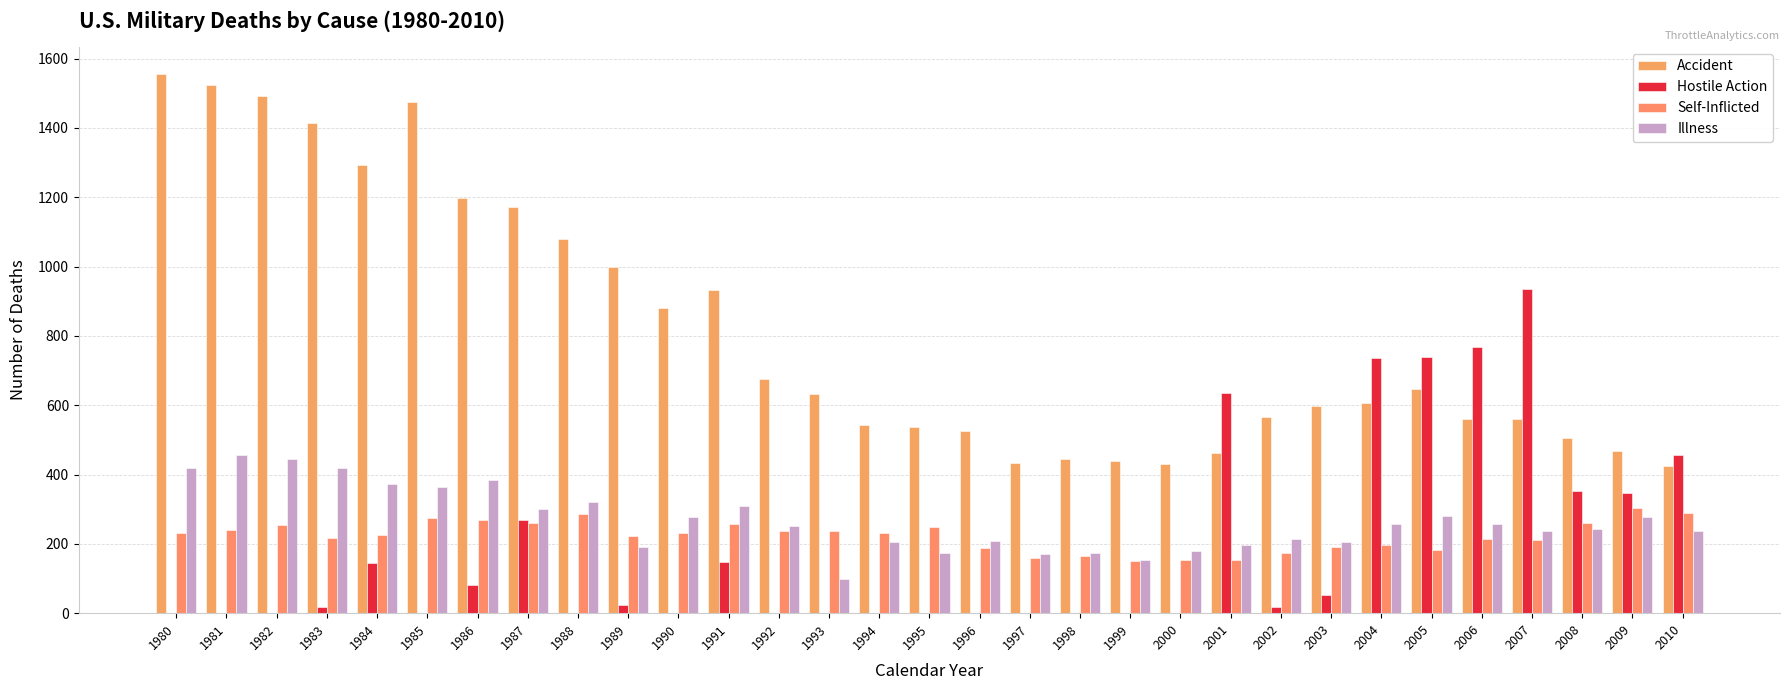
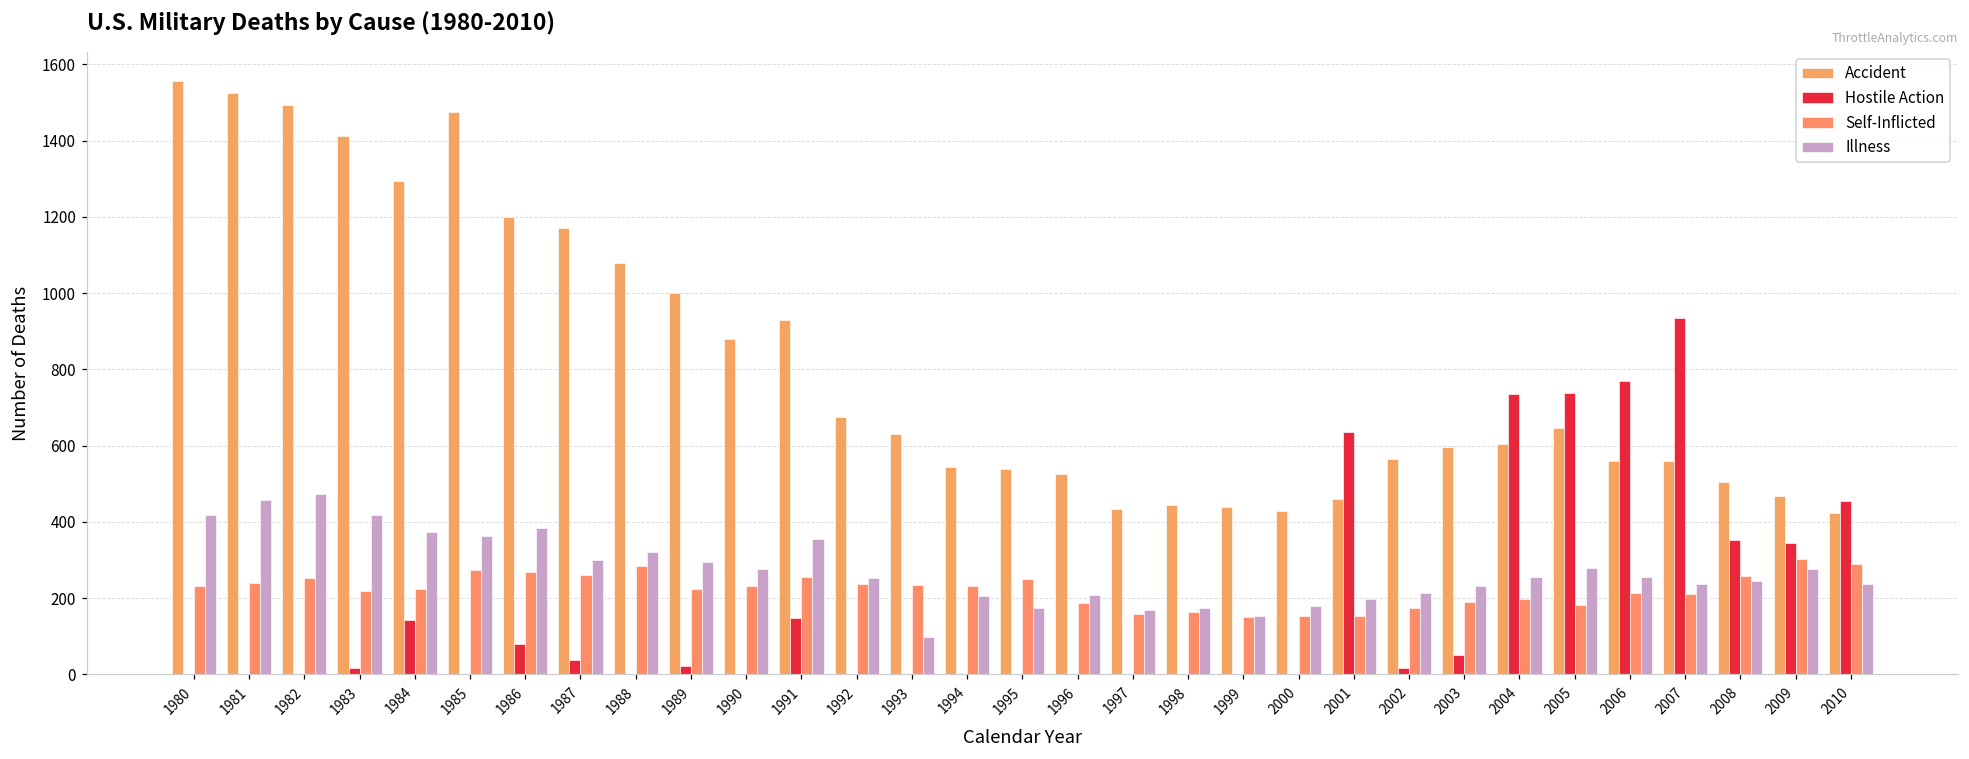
  {
    "Hostile Action": {
      "1980": 0,
      "1981": 0,
      "1982": 0,
      "1983": 20,
      "1984": 140,
      "1985": 0,
      "1986": 80,
-     "1987": 270,
+     "1987": 40,
      "1988": 0,
      "1989": 20,
      "1990": 0,
      "1991": 150,
      "1992": 0,
      "1993": 0,
      "1994": 0,
      "1995": 0,
      "1997": 0,
      "1998": 0,
      "1999": 0,
      "2000": 0,
      "2001": 640,
      "2002": 20,
      "2003": 50,
      "2004": 740,
      "2005": 740,
      "2006": 770,
      "2007": 940,
      "2008": 350,
      "2009": 350,
      "2010": 460
    },
    "Illness": {
      "1980": 420,
      "1981": 460,
-     "1982": 450,
+     "1982": 470,
      "1983": 420,
      "1984": 370,
      "1985": 360,
      "1986": 380,
      "1987": 300,
      "1988": 320,
-     "1989": 190,
+     "1989": 290,
      "1990": 280,
-     "1991": 310,
+     "1991": 360,
      "1992": 250,
      "1993": 100,
      "1994": 210,
      "1995": 170,
      "1996": 210,
      "1997": 170,
      "1998": 170,
      "1999": 150,
      "2000": 180,
      "2001": 200,
      "2002": 210,
-     "2003": 210,
+     "2003": 230,
      "2004": 260,
      "2005": 280,
      "2006": 260,
      "2007": 240,
      "2008": 240,
      "2009": 280,
      "2010": 240
    }
  }
